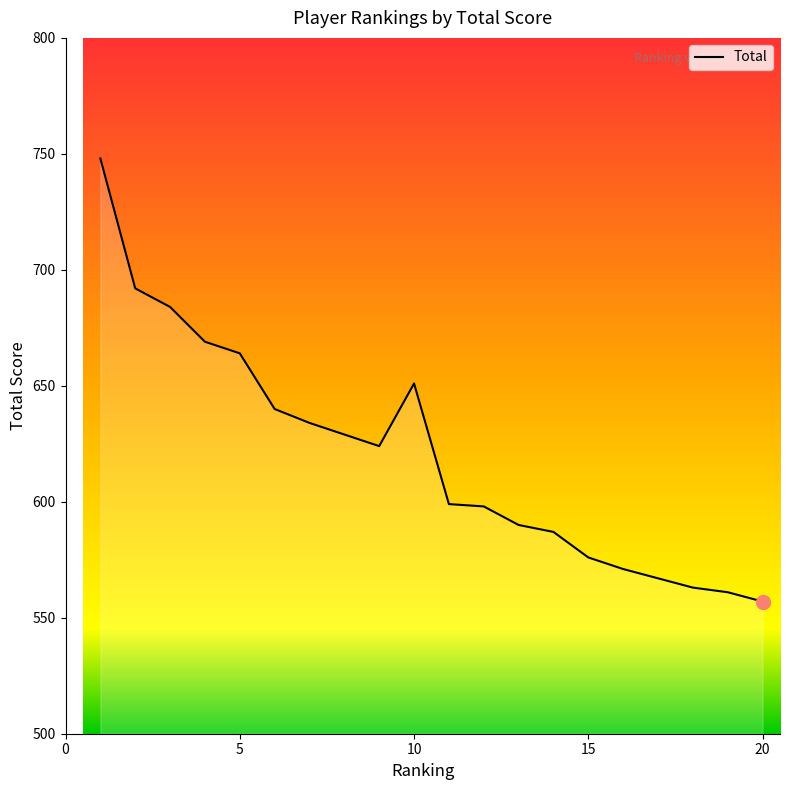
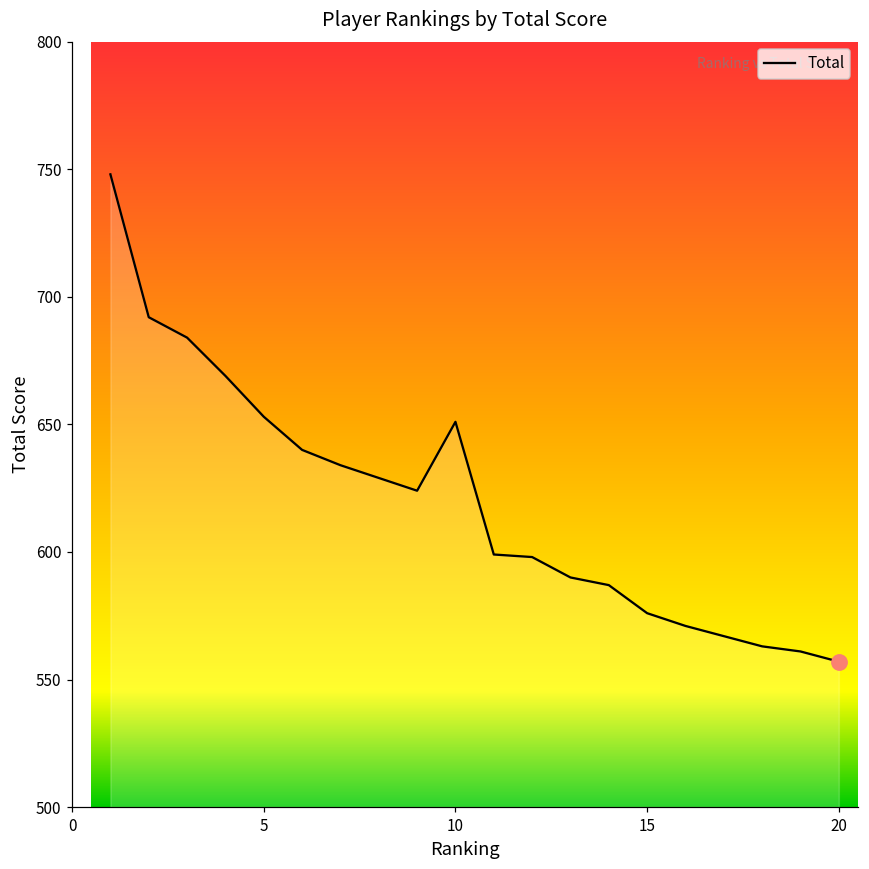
  {
    "Total": {
-     "5": 664,
+     "5": 653,
      "10": 651,
      "15": 576
    }
  }
